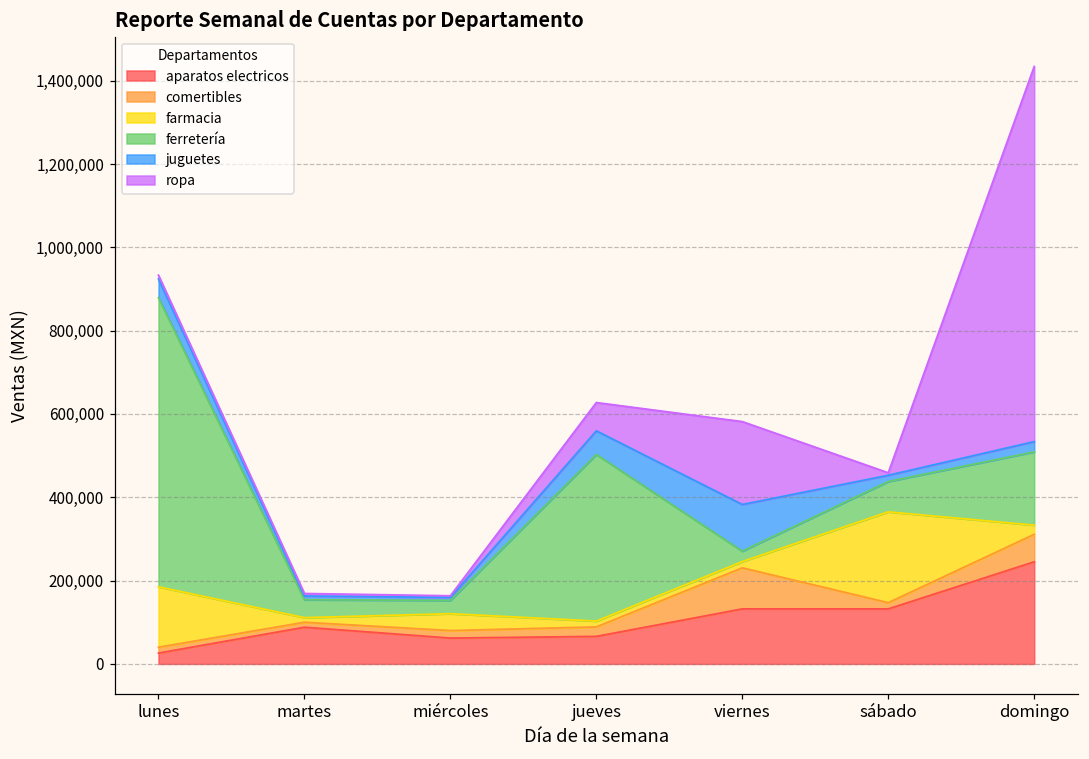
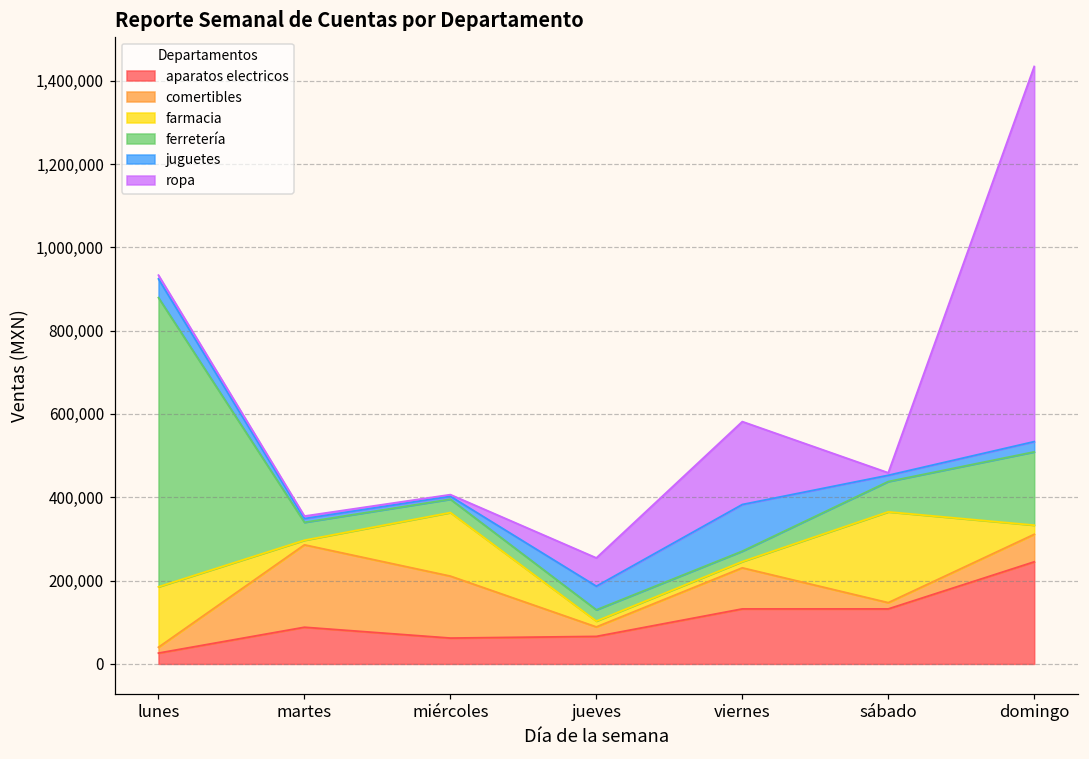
  {
    "aparatos electricos": {
      "lunes": "30,000",
      "martes": "90,000",
      "miércoles": "60,000",
      "jueves": "70,000",
      "viernes": "130,000",
      "sábado": "130,000",
      "domingo": "250,000"
    },
    "comertibles": {
      "lunes": "10,000",
-     "martes": "10,000",
-     "miércoles": "20,000",
+     "martes": "200,000",
+     "miércoles": "150,000",
      "jueves": "20,000",
      "viernes": "100,000",
      "sábado": "20,000",
      "domingo": "70,000"
    },
    "farmacia": {
      "lunes": "150,000",
      "martes": "10,000",
-     "miércoles": "40,000",
+     "miércoles": "150,000",
      "jueves": "10,000",
      "viernes": "20,000",
      "sábado": "220,000",
      "domingo": "20,000"
    },
    "ferretería": {
      "lunes": "690,000",
      "martes": "40,000",
      "miércoles": "30,000",
-     "jueves": "400,000",
+     "jueves": "30,000",
      "viernes": "30,000",
      "sábado": "70,000",
      "domingo": "180,000"
    },
    "juguetes": {
      "lunes": "50,000",
      "jueves": "60,000",
      "viernes": "110,000",
      "domingo": "20,000"
    },
    "ropa": {
      "lunes": "10,000",
      "jueves": "70,000",
      "viernes": "200,000",
      "domingo": "900,000"
    }
  }
